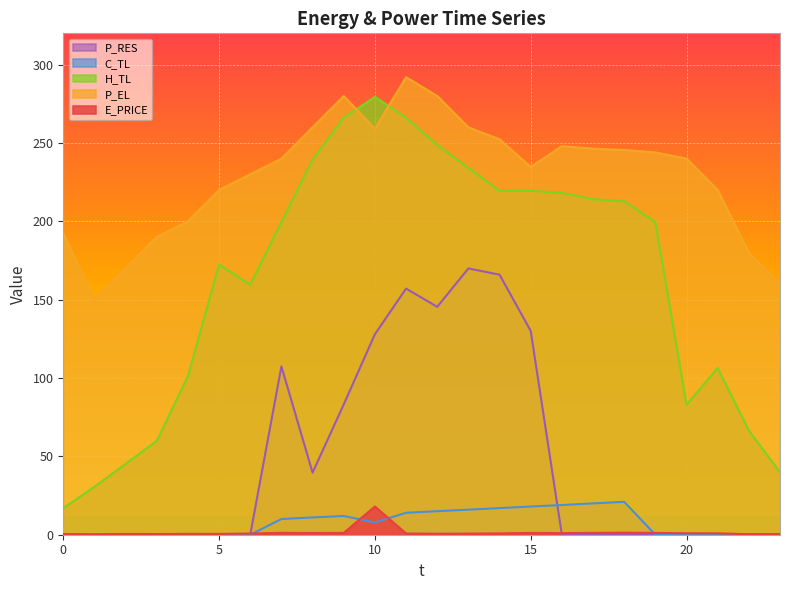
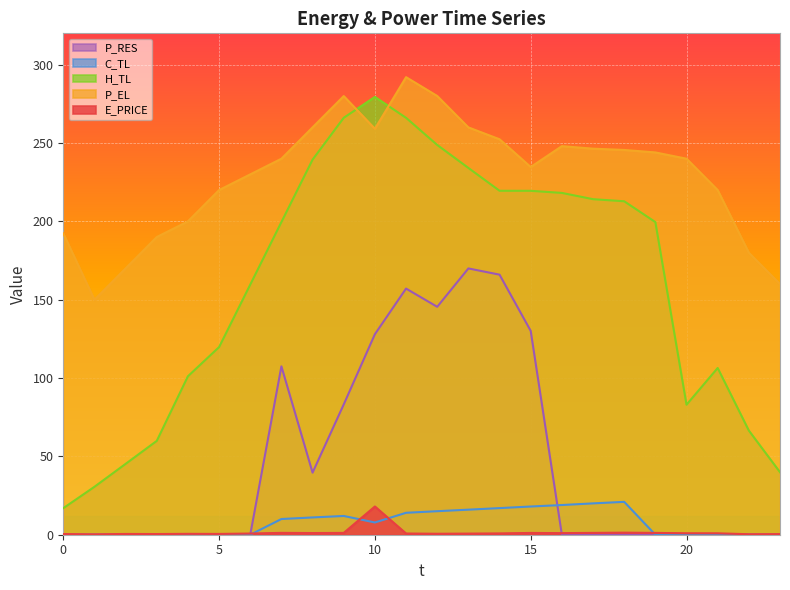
  {
    "P_RES": {
      "10": 128,
      "15": 130
    },
    "C_TL": {
      "10": 8,
      "15": 18
    },
    "H_TL": {
      "0": 17,
-     "5": 172,
+     "5": 120,
      "10": 279,
      "15": 219,
      "20": 83
    },
    "P_EL": {
      "0": 192,
      "5": 220,
      "10": 259,
      "15": 235,
      "20": 240
    },
    "E_PRICE": {
      "10": 18,
      "15": 1
    }
  }
